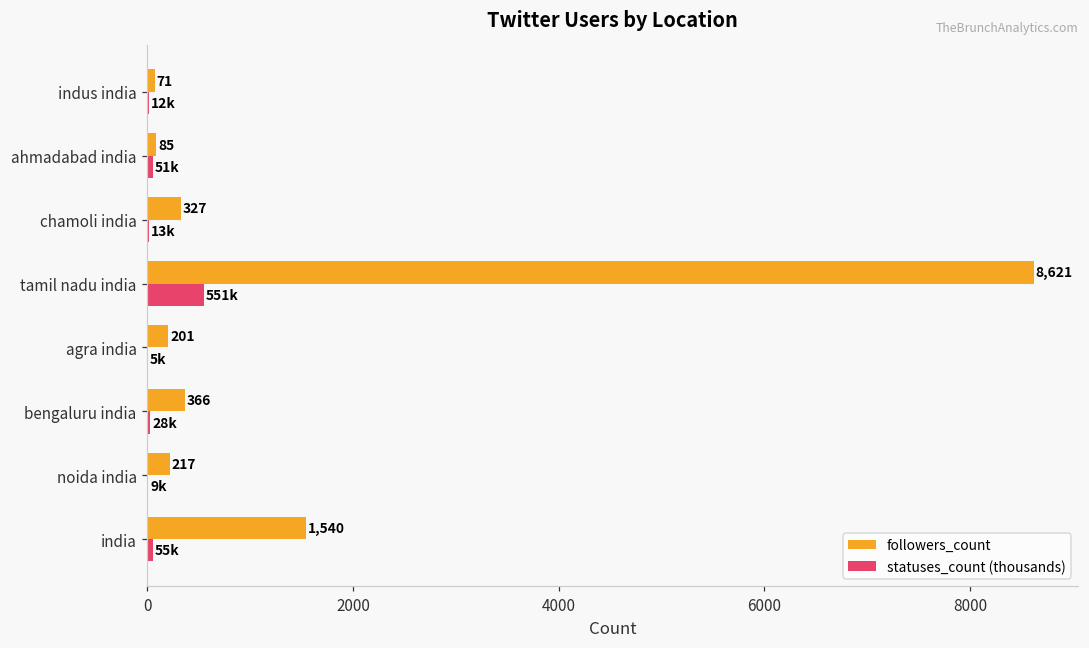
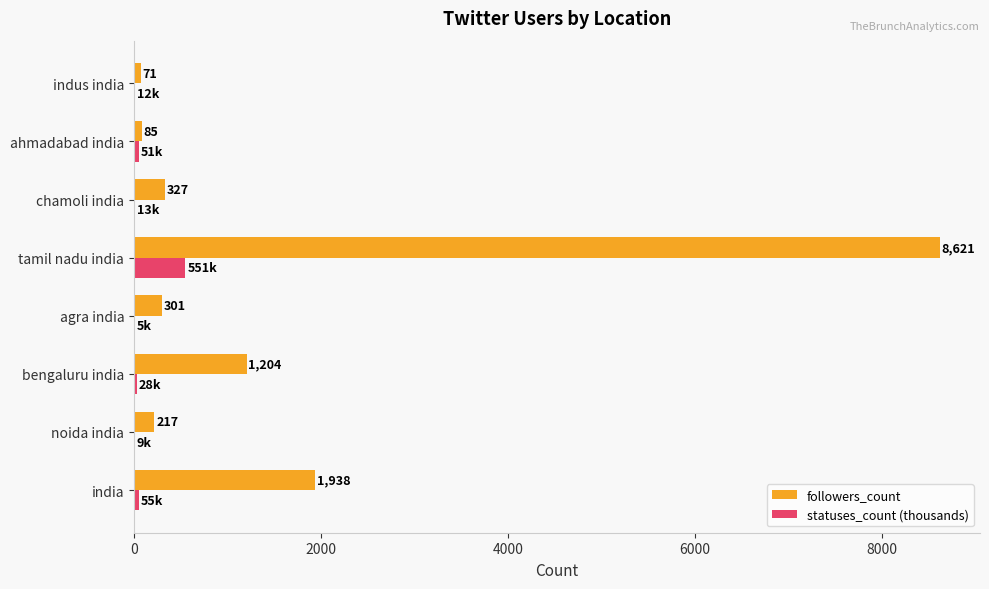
  {
    "followers_count": {
      "indus india": "71",
      "ahmadabad india": "85",
      "chamoli india": "327",
      "tamil nadu india": "8,621",
-     "agra india": "201",
-     "bengaluru india": "366",
+     "agra india": "301",
+     "bengaluru india": "1,204",
      "noida india": "217",
-     "india": "1,540"
+     "india": "1,938"
    },
    "statuses_count (thousands)": {
      "indus india": "12k",
      "ahmadabad india": "51k",
      "chamoli india": "13k",
      "tamil nadu india": "551k",
      "agra india": "5k",
      "bengaluru india": "28k",
      "noida india": "9k",
      "india": "55k"
    }
  }
